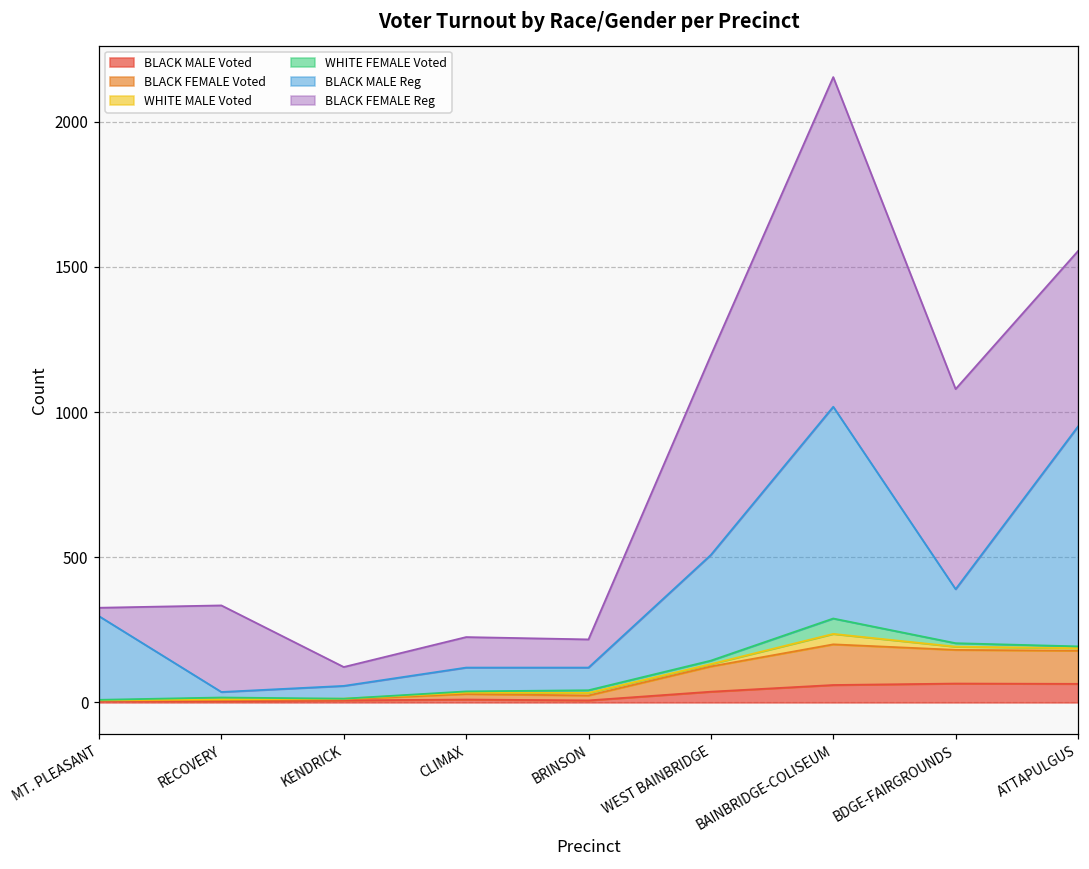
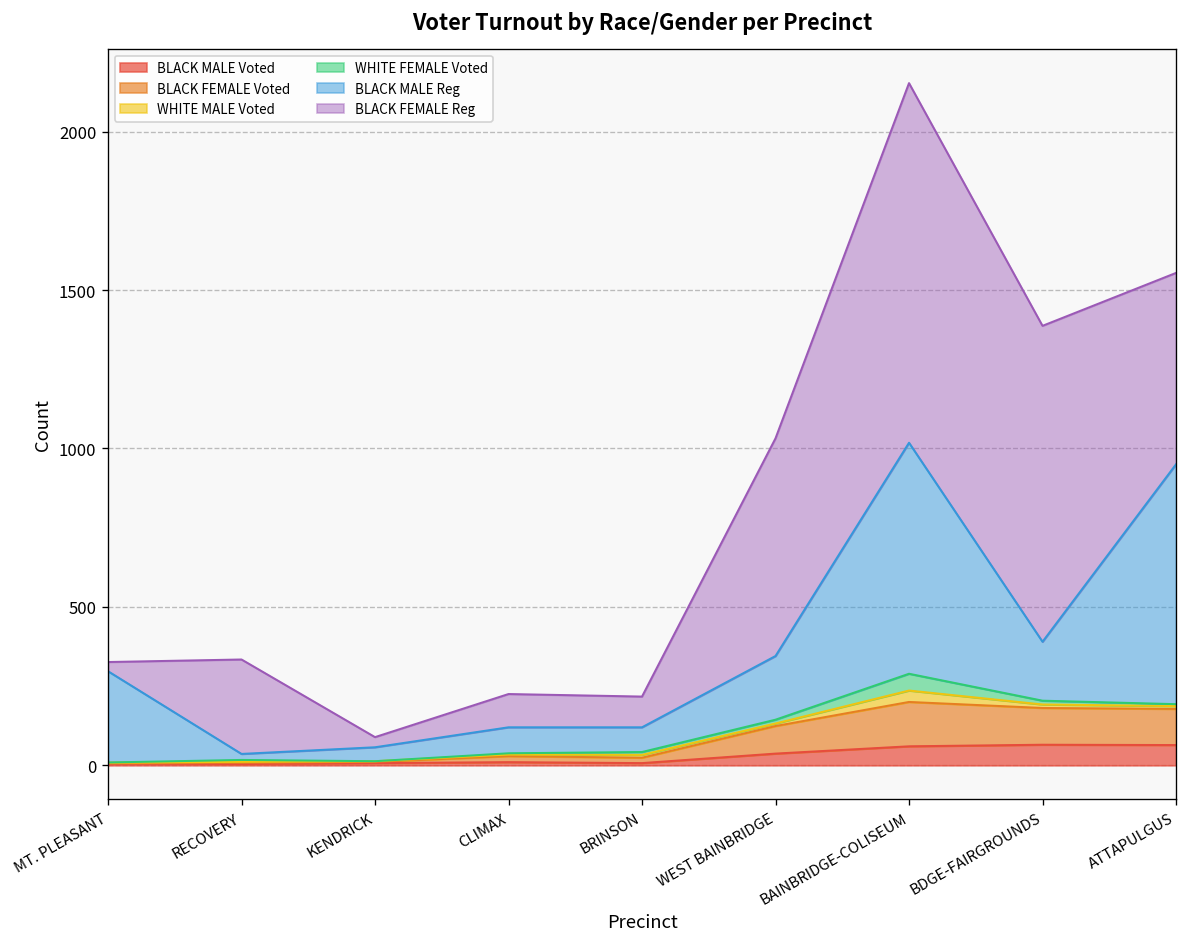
  {
    "WHITE MALE Voted": {
      "BAINBRIDGE-COLISEUM": 40,
      "BDGE-FAIRGROUNDS": 10
    },
    "WHITE FEMALE Voted": {
      "WEST BAINBRIDGE": 10,
      "BAINBRIDGE-COLISEUM": 50,
      "BDGE-FAIRGROUNDS": 10
    },
    "BLACK MALE Reg": {
      "MT. PLEASANT": 290,
      "RECOVERY": 20,
      "KENDRICK": 40,
      "CLIMAX": 80,
      "BRINSON": 80,
-     "WEST BAINBRIDGE": 360,
+     "WEST BAINBRIDGE": 200,
      "BAINBRIDGE-COLISEUM": 730,
      "BDGE-FAIRGROUNDS": 190,
      "ATTAPULGUS": 760
    },
    "BLACK FEMALE Reg": {
      "MT. PLEASANT": 30,
      "RECOVERY": 300,
-     "KENDRICK": 70,
+     "KENDRICK": 30,
      "CLIMAX": 110,
      "BRINSON": 100,
      "WEST BAINBRIDGE": 690,
      "BAINBRIDGE-COLISEUM": 1140,
-     "BDGE-FAIRGROUNDS": 690,
+     "BDGE-FAIRGROUNDS": 1000,
      "ATTAPULGUS": 600
    }
  }
